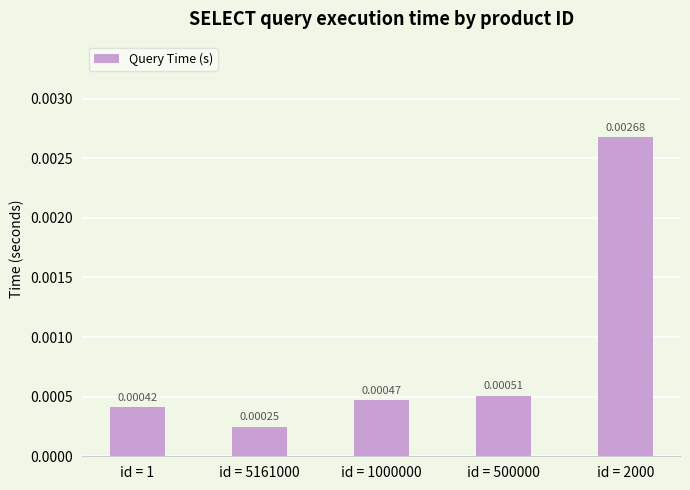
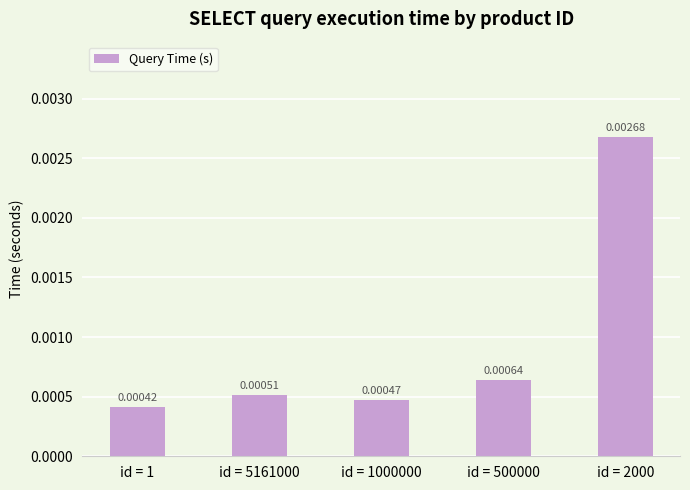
  {
    "id = 1": 0.00042,
-   "id = 5161000": 0.00025,
+   "id = 5161000": 0.00051,
    "id = 1000000": 0.00047,
-   "id = 500000": 0.00051,
+   "id = 500000": 0.00064,
    "id = 2000": 0.00268
  }
